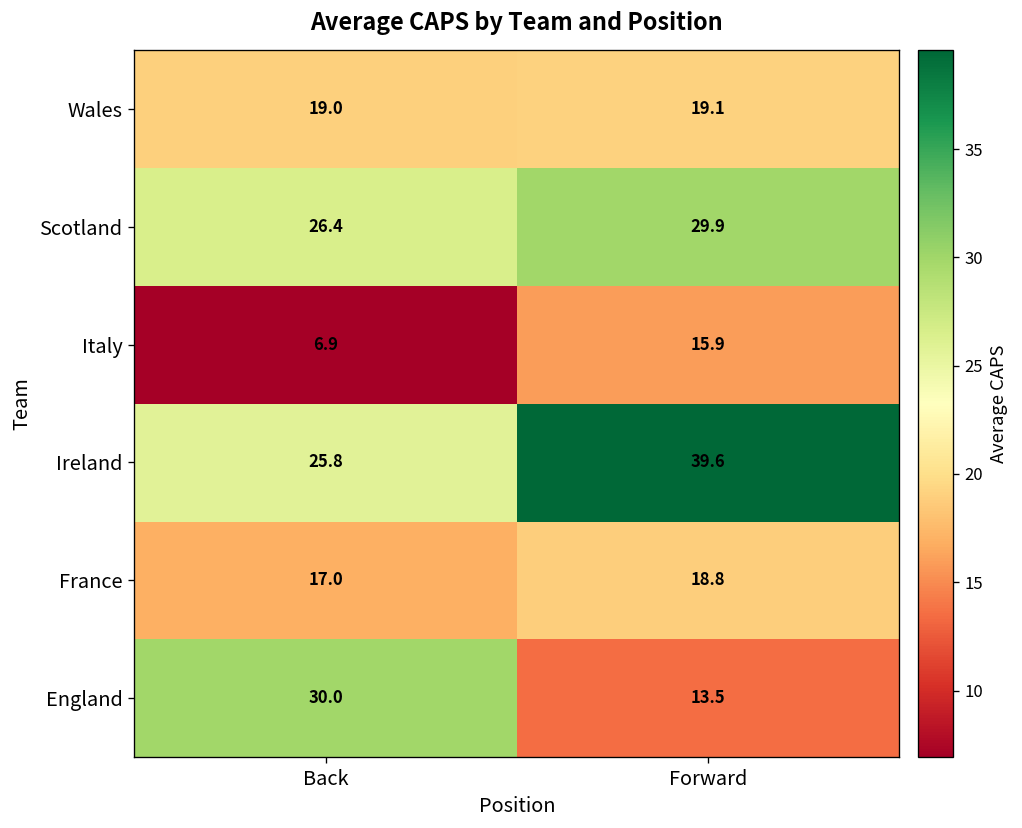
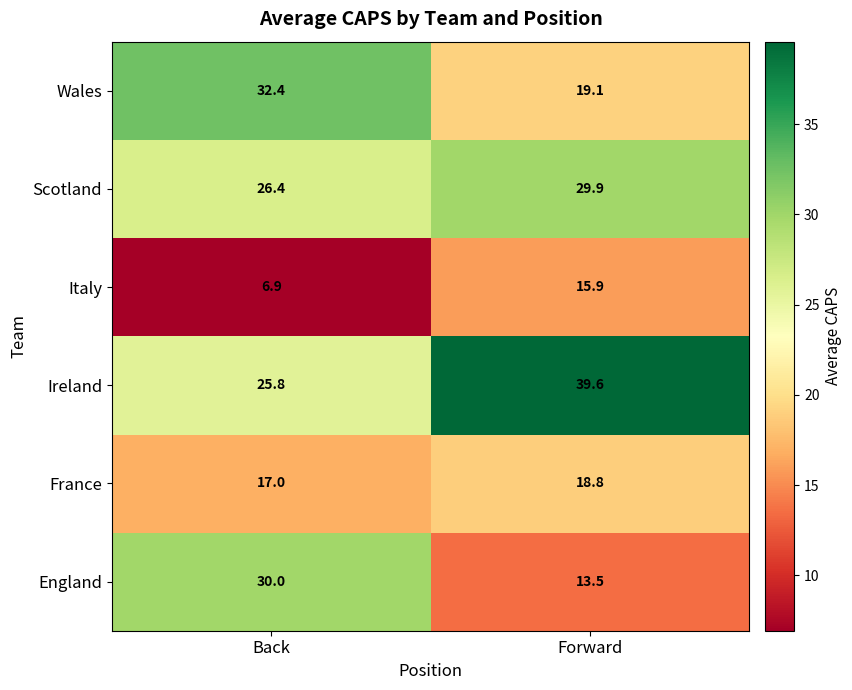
  {
    "Wales": {
-     "Back": 19.0,
+     "Back": 32.4,
      "Forward": 19.1
    },
    "Scotland": {
      "Back": 26.4,
      "Forward": 29.9
    },
    "Italy": {
      "Back": 6.9,
      "Forward": 15.9
    },
    "Ireland": {
      "Back": 25.8,
      "Forward": 39.6
    },
    "France": {
      "Back": 17.0,
      "Forward": 18.8
    },
    "England": {
      "Back": 30.0,
      "Forward": 13.5
    }
  }
